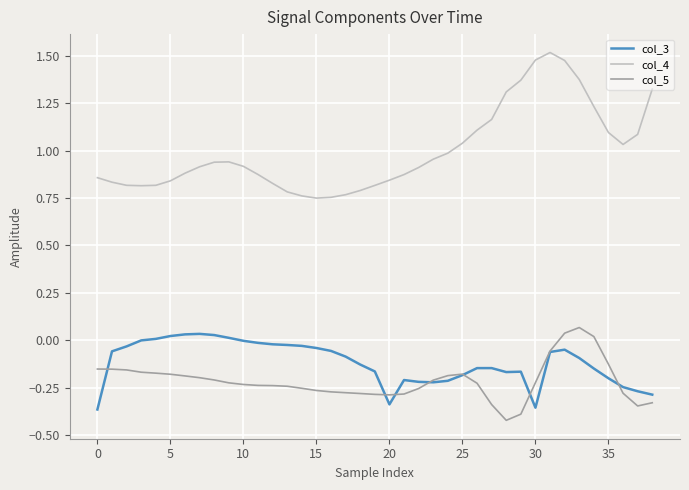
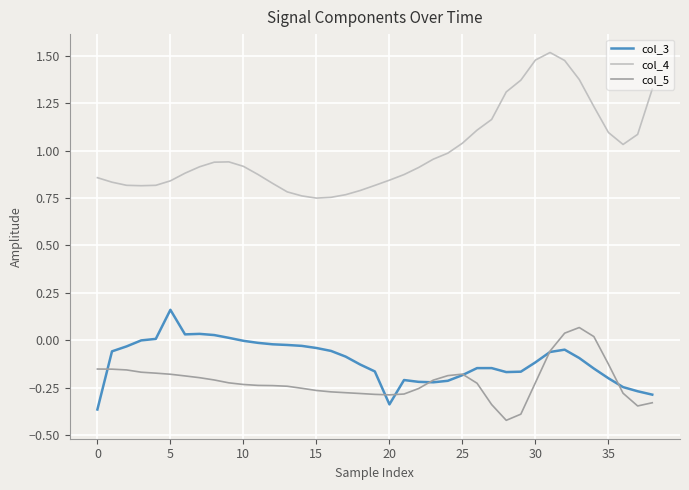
  {
    "col_3": {
      "0": -0.36,
-     "5": 0.02,
+     "5": 0.16,
      "10": 0.00,
      "15": -0.04,
      "20": -0.34,
-     "30": -0.36,
+     "30": -0.12,
      "35": -0.20
    }
  }
